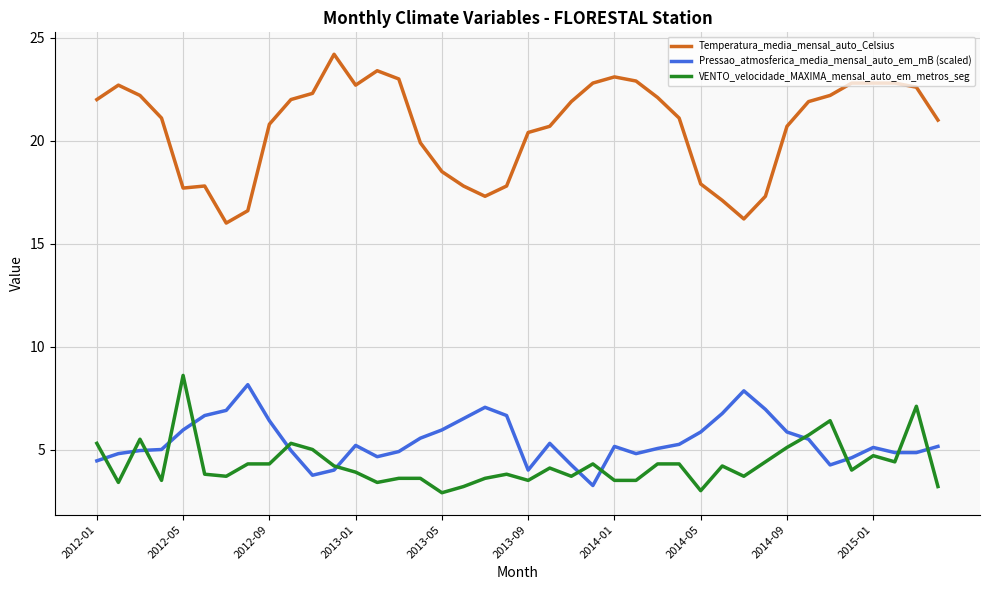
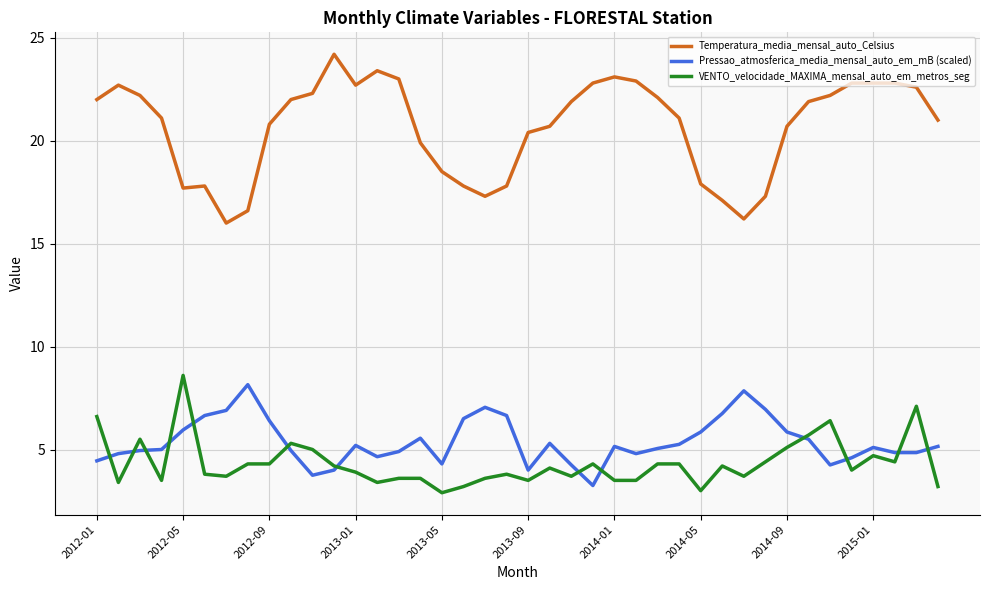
  {
    "Temperatura_media_mensal_auto_Celsius": {
      "2012-01": 22.0,
      "2012-05": 17.7,
      "2012-09": 20.8,
      "2013-01": 22.7,
      "2013-05": 18.5,
      "2013-09": 20.4,
      "2014-01": 23.1,
      "2014-05": 17.9,
      "2014-09": 20.7
    },
    "Pressao_atmosferica_media_mensal_auto_em_mB (scaled)": {
      "2012-01": 4.4,
      "2012-05": 5.9,
      "2012-09": 6.4,
      "2013-01": 5.2,
-     "2013-05": 5.9,
+     "2013-05": 4.3,
      "2013-09": 4.0,
      "2014-01": 5.1,
      "2014-05": 5.9,
      "2014-09": 5.9,
      "2015-01": 5.1
    },
    "VENTO_velocidade_MAXIMA_mensal_auto_em_metros_seg": {
-     "2012-01": 5.3,
+     "2012-01": 6.6,
      "2012-05": 8.6,
      "2012-09": 4.3,
      "2013-01": 3.9,
      "2013-05": 2.9,
      "2013-09": 3.5,
      "2014-01": 3.5,
      "2014-05": 3.0,
      "2014-09": 5.1,
      "2015-01": 4.7
    }
  }
